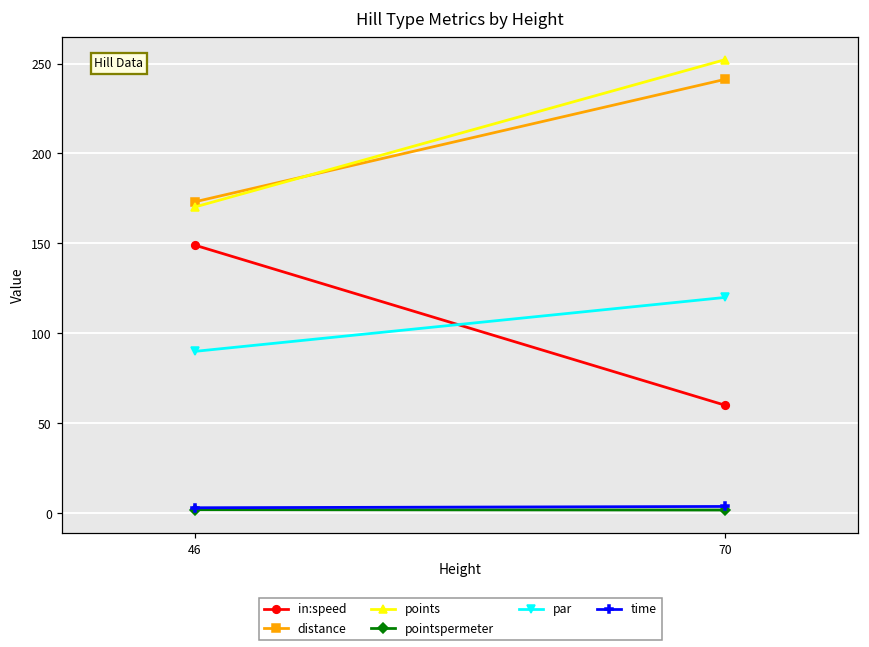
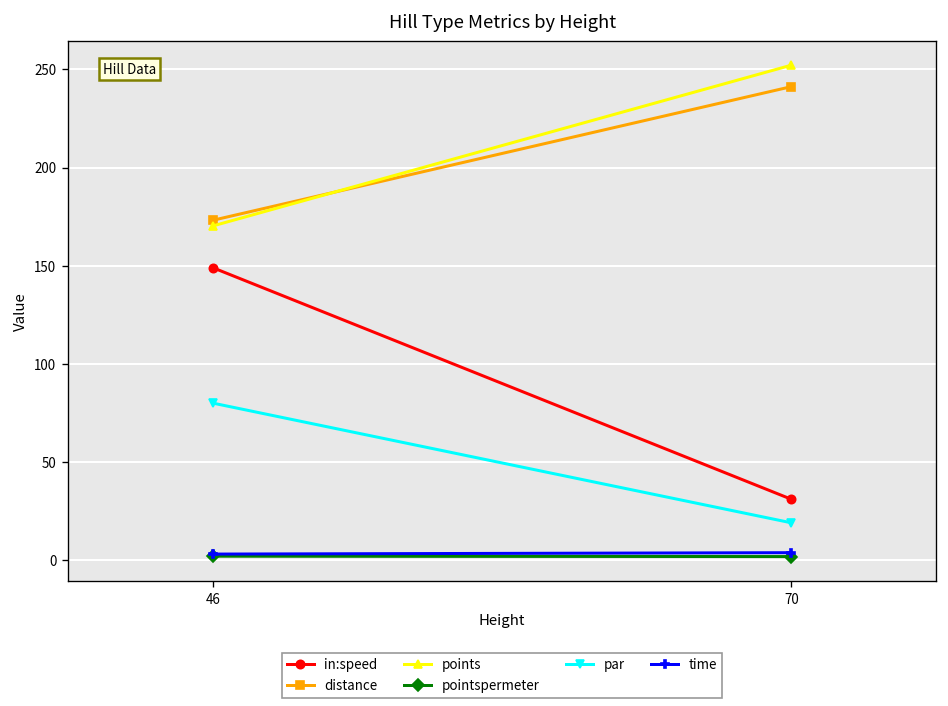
  {
    "in:speed": {
      "46": 149,
-     "70": 60
+     "70": 31
    },
    "distance": {
      "46": 173,
      "70": 241
    },
    "points": {
      "46": 170,
      "70": 252
    },
    "pointspermeter": {
      "70": 2
    },
    "par": {
-     "46": 90,
-     "70": 120
+     "46": 80,
+     "70": 19
    },
    "time": {
      "70": 4
    }
  }
